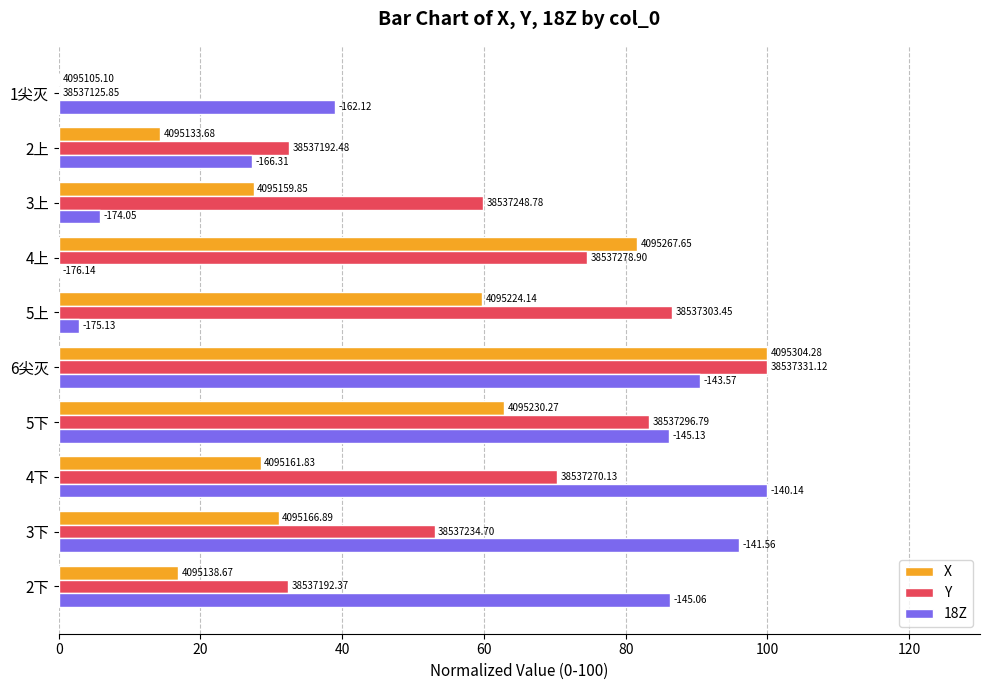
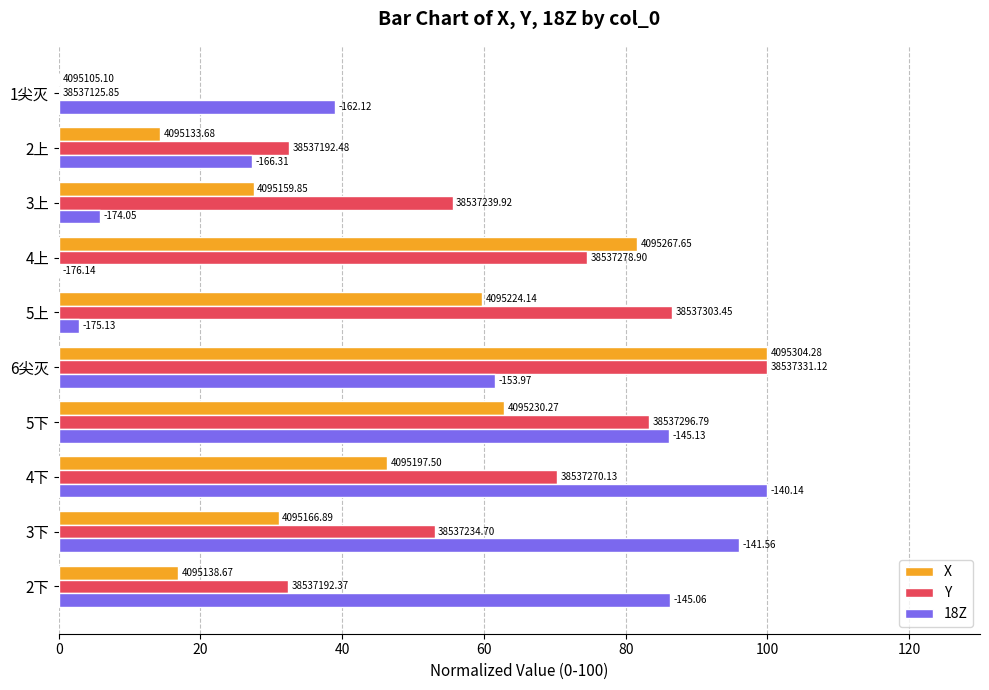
  {
    "X": {
-     "4下": 4095161.83
+     "4下": 4095197.50
    },
    "Y": {
-     "3上": 38537248.78
+     "3上": 38537239.92
    },
    "18Z": {
-     "6尖灭": -143.57
+     "6尖灭": -153.97
    }
  }
